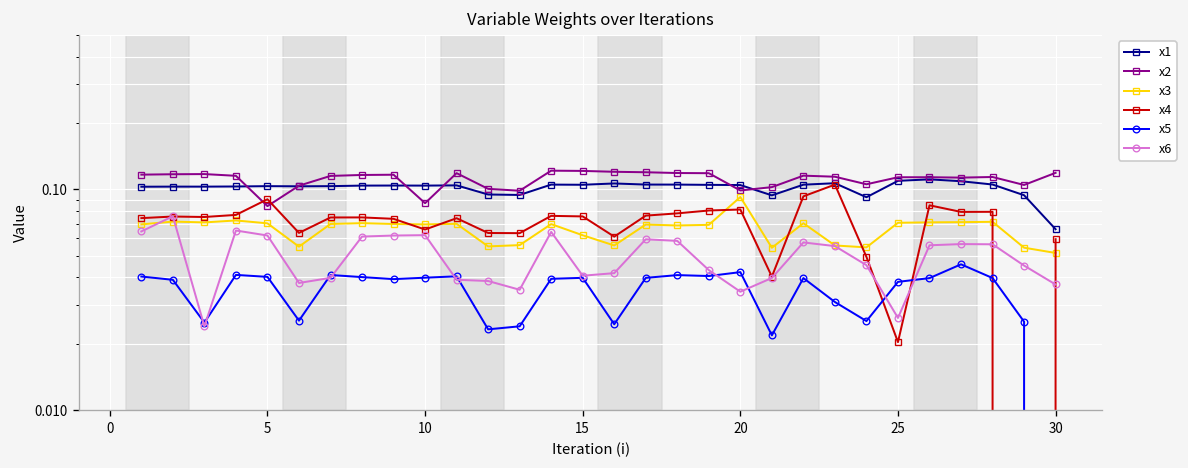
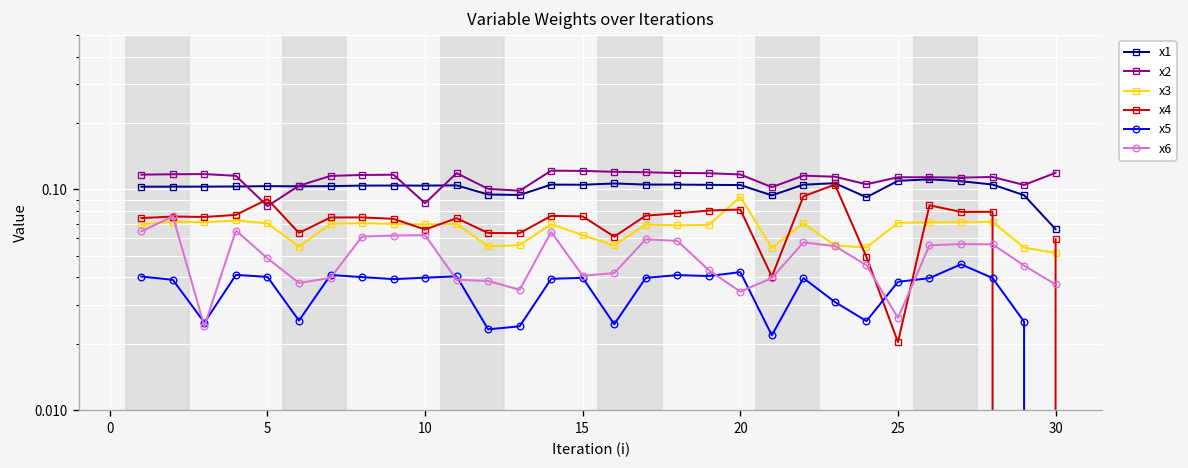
  {
    "x1": {
      "5": 0.10,
      "10": 0.10,
      "15": 0.10,
      "20": 0.10,
      "25": 0.11,
      "30": 0.066
    },
    "x2": {
      "5": 0.08,
      "10": 0.09,
      "15": 0.12,
-     "20": 0.10,
+     "20": 0.12,
      "25": 0.11,
      "30": 0.12
    },
    "x3": {
      "5": 0.070,
      "10": 0.069,
      "15": 0.062,
      "20": 0.09,
      "25": 0.071,
      "30": 0.052
    },
    "x4": {
      "5": 0.09,
      "10": 0.066,
      "15": 0.075,
      "20": 0.08,
      "25": 0.020,
      "30": 0.059
    },
    "x5": {
      "5": 0.040,
      "10": 0.040,
      "20": 0.042,
      "25": 0.038
    },
    "x6": {
-     "5": 0.062,
+     "5": 0.049,
      "10": 0.062,
      "20": 0.034,
      "25": 0.026,
      "30": 0.037
    }
  }
